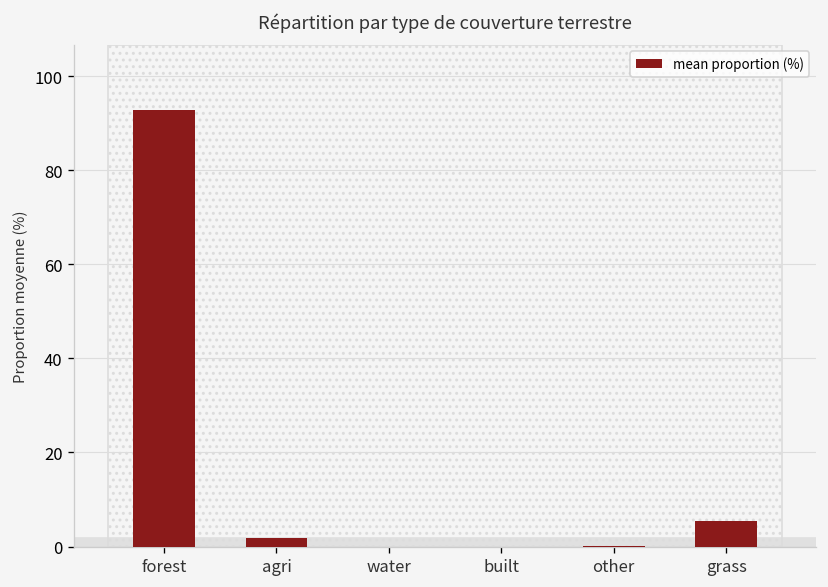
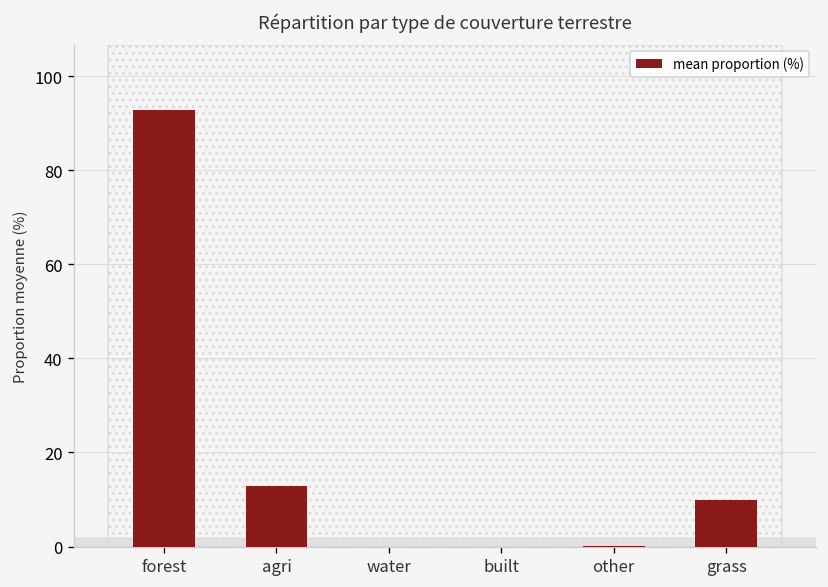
  {
    "mean proportion (%)": {
      "forest": 93,
-     "agri": 2,
+     "agri": 13,
      "water": 0,
      "built": 0,
-     "grass": 5
+     "grass": 10
    }
  }
